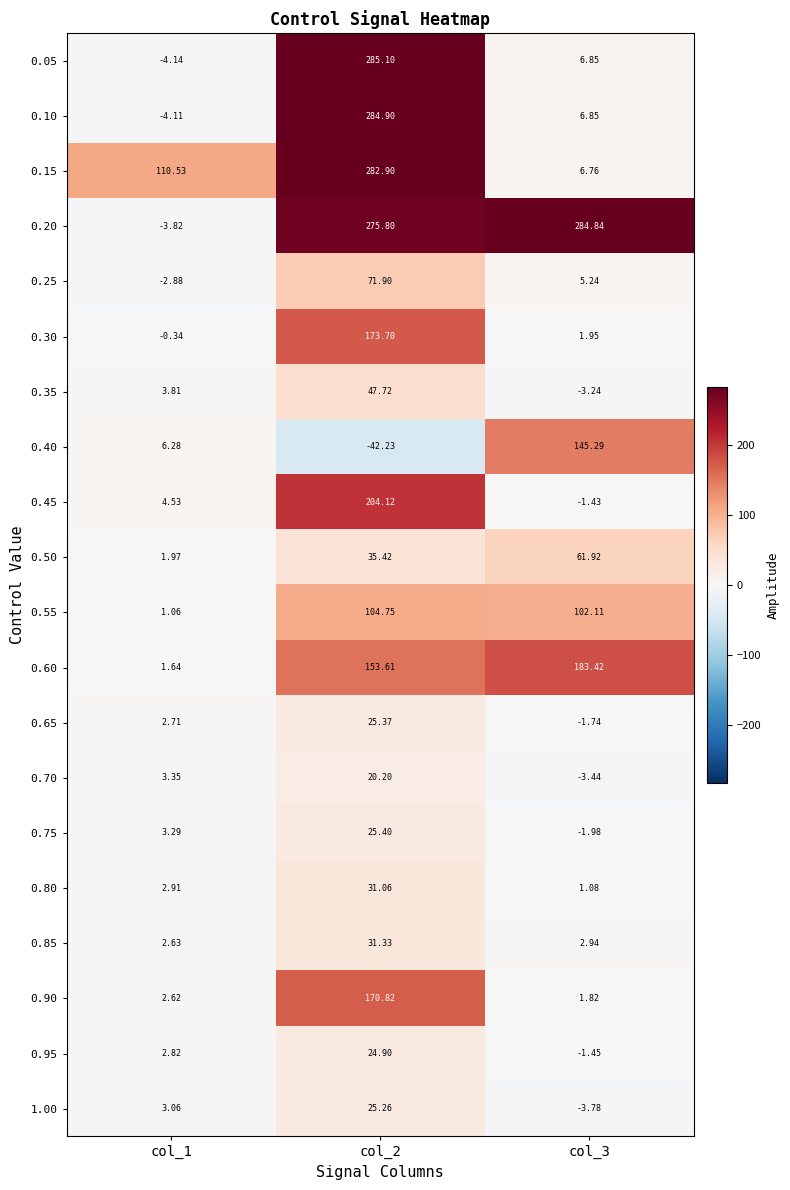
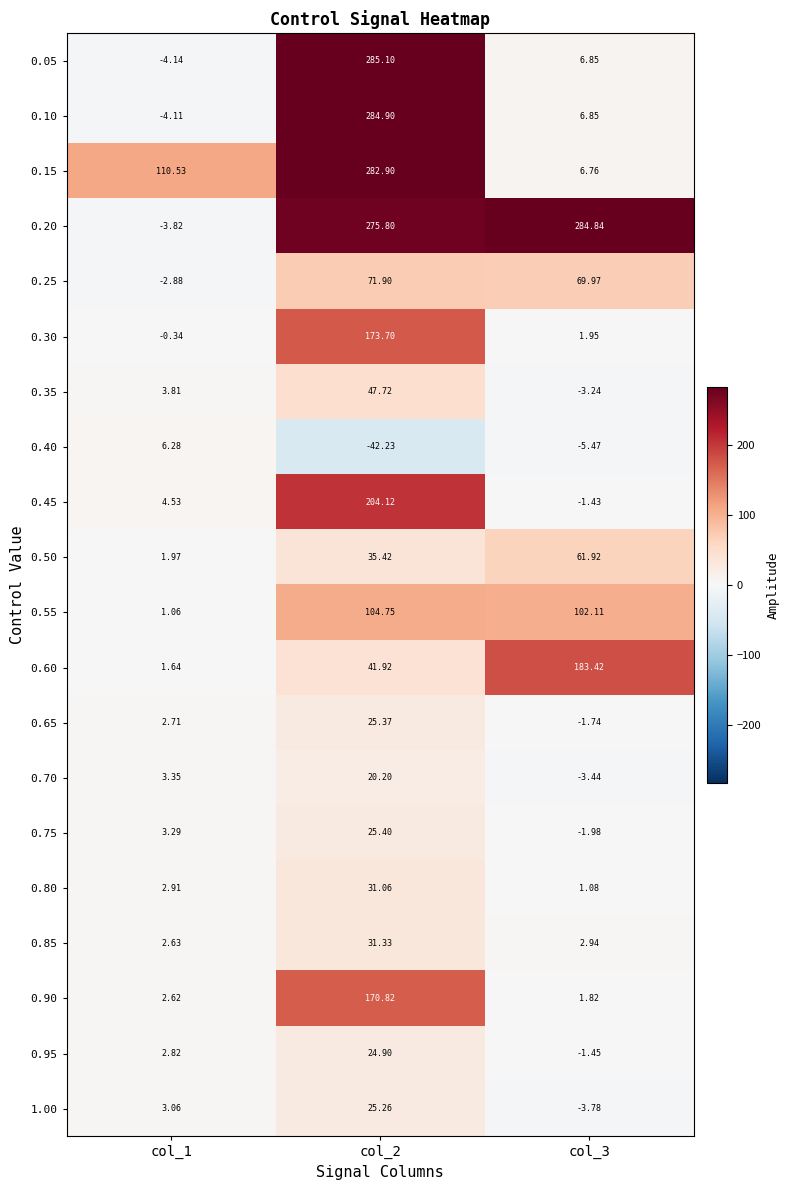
  {
    "0.05": {
      "col_1": -4.14,
      "col_2": 285.10,
      "col_3": 6.85
    },
    "0.10": {
      "col_1": -4.11,
      "col_2": 284.90,
      "col_3": 6.85
    },
    "0.15": {
      "col_1": 110.53,
      "col_2": 282.90,
      "col_3": 6.76
    },
    "0.20": {
      "col_1": -3.82,
      "col_2": 275.80,
      "col_3": 284.84
    },
    "0.25": {
      "col_1": -2.88,
      "col_2": 71.90,
-     "col_3": 5.24
+     "col_3": 69.97
    },
    "0.30": {
      "col_1": -0.34,
      "col_2": 173.70,
      "col_3": 1.95
    },
    "0.35": {
      "col_1": 3.81,
      "col_2": 47.72,
      "col_3": -3.24
    },
    "0.40": {
      "col_1": 6.28,
      "col_2": -42.23,
-     "col_3": 145.29
+     "col_3": -5.47
    },
    "0.45": {
      "col_1": 4.53,
      "col_2": 204.12,
      "col_3": -1.43
    },
    "0.50": {
      "col_1": 1.97,
      "col_2": 35.42,
      "col_3": 61.92
    },
    "0.55": {
      "col_1": 1.06,
      "col_2": 104.75,
      "col_3": 102.11
    },
    "0.60": {
      "col_1": 1.64,
-     "col_2": 153.61,
+     "col_2": 41.92,
      "col_3": 183.42
    },
    "0.65": {
      "col_1": 2.71,
      "col_2": 25.37,
      "col_3": -1.74
    },
    "0.70": {
      "col_1": 3.35,
      "col_2": 20.20,
      "col_3": -3.44
    },
    "0.75": {
      "col_1": 3.29,
      "col_2": 25.40,
      "col_3": -1.98
    },
    "0.80": {
      "col_1": 2.91,
      "col_2": 31.06,
      "col_3": 1.08
    },
    "0.85": {
      "col_1": 2.63,
      "col_2": 31.33,
      "col_3": 2.94
    },
    "0.90": {
      "col_1": 2.62,
      "col_2": 170.82,
      "col_3": 1.82
    },
    "0.95": {
      "col_1": 2.82,
      "col_2": 24.90,
      "col_3": -1.45
    },
    "1.00": {
      "col_1": 3.06,
      "col_2": 25.26,
      "col_3": -3.78
    }
  }
